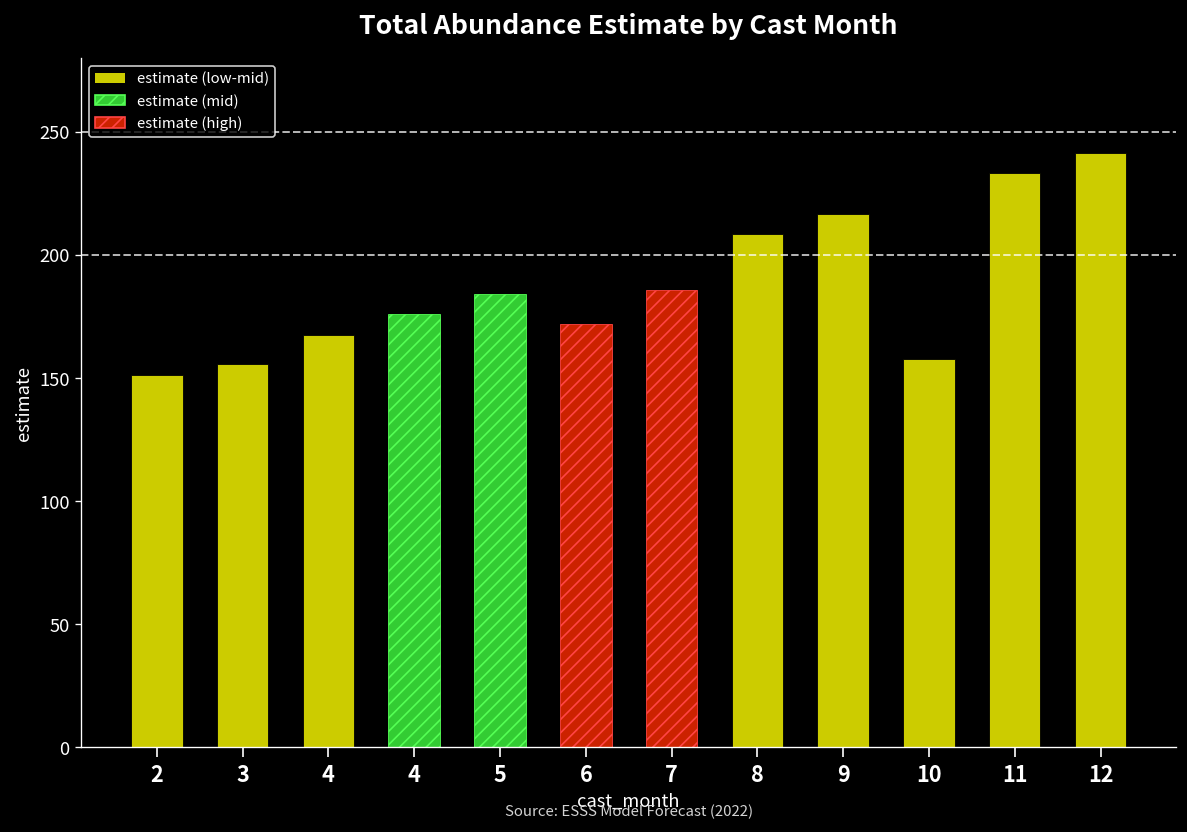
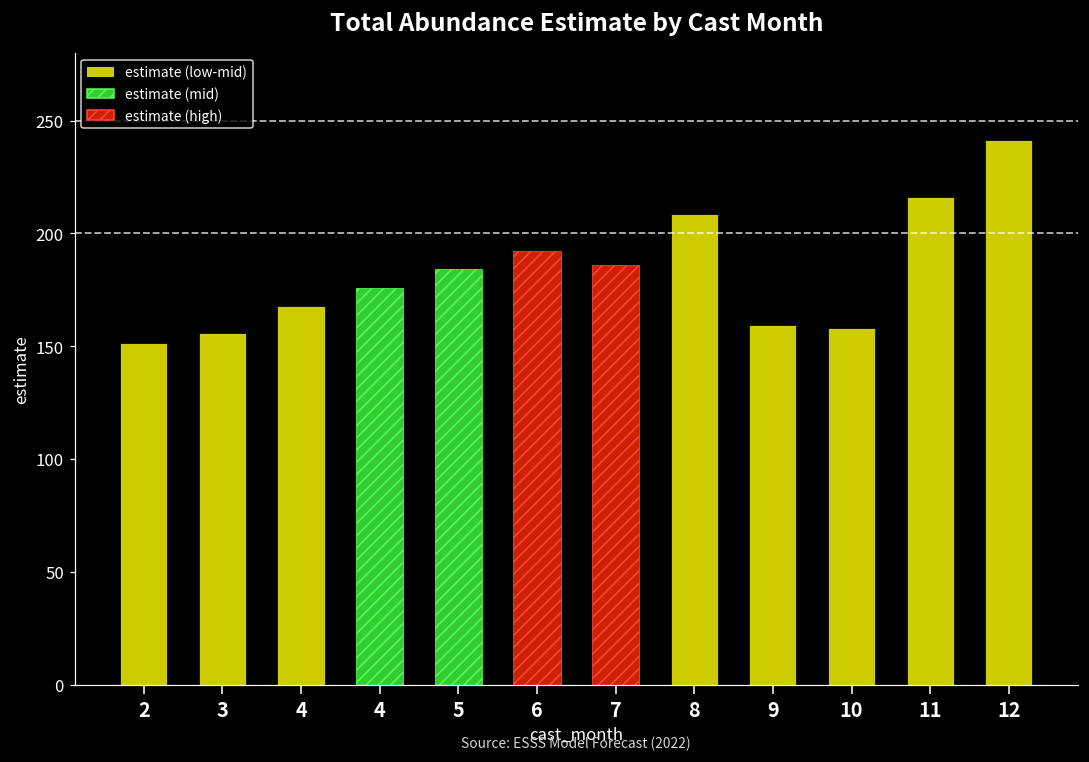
  {
    "2": 151,
    "3": 156,
    "5": 184,
-   "6": 172,
+   "6": 192,
    "7": 186,
    "8": 209,
-   "9": 217,
+   "9": 159,
    "10": 158,
-   "11": 233,
+   "11": 216,
    "12": 242
  }
